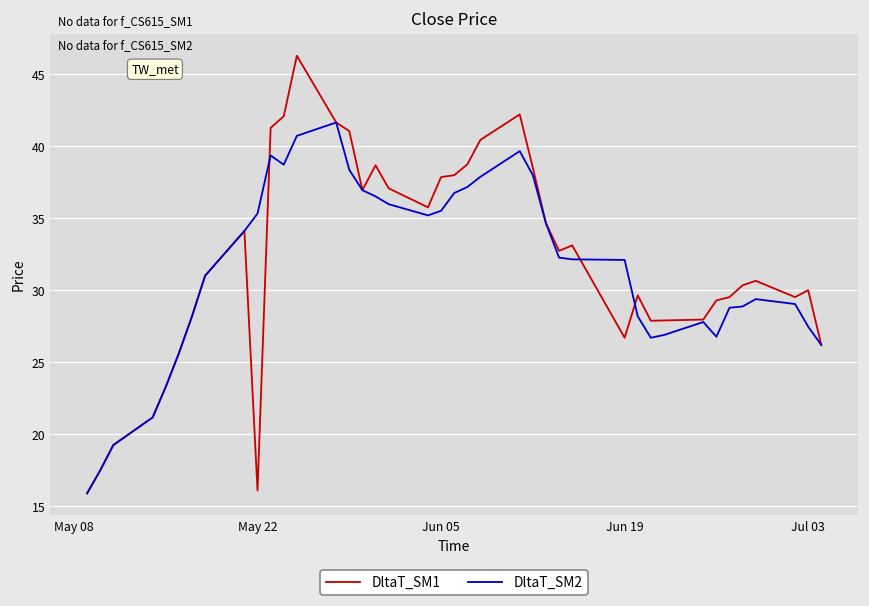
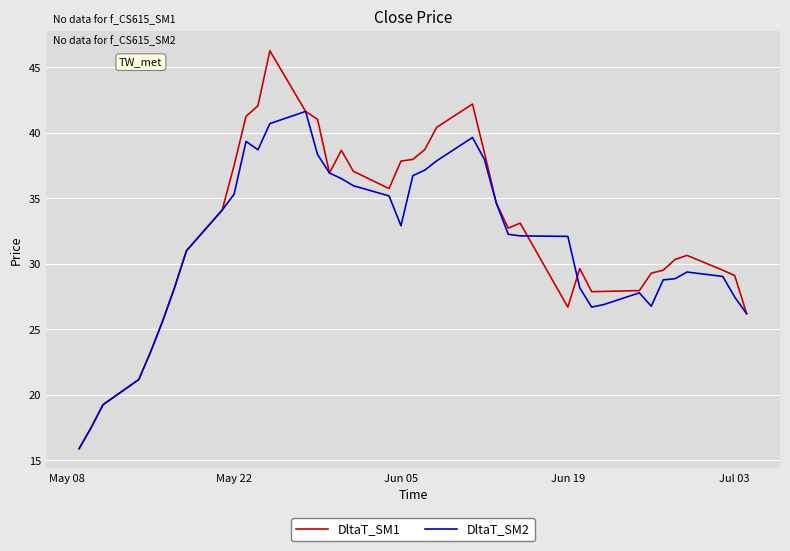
  {
    "DltaT_SM1": {
-     "May 22": 16.1,
+     "May 22": 37.5,
      "Jun 05": 37.9,
      "Jun 19": 26.7,
-     "Jul 03": 30.0
+     "Jul 03": 29.1
    },
    "DltaT_SM2": {
      "May 22": 35.3,
-     "Jun 05": 35.5,
+     "Jun 05": 32.9,
      "Jun 19": 32.1,
      "Jul 03": 27.5
    }
  }
